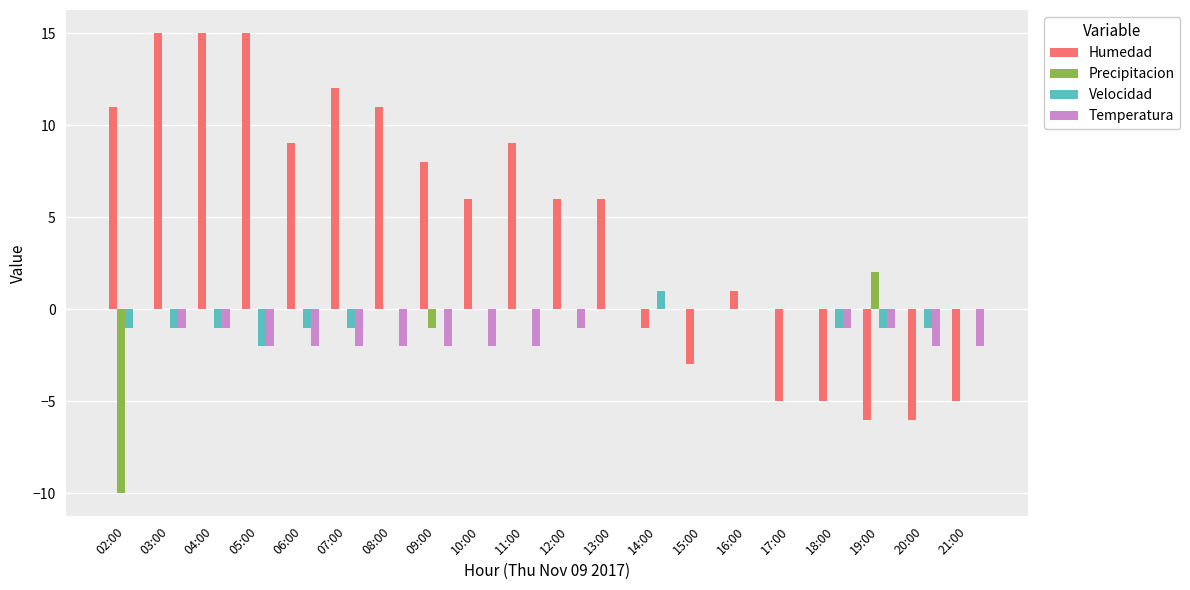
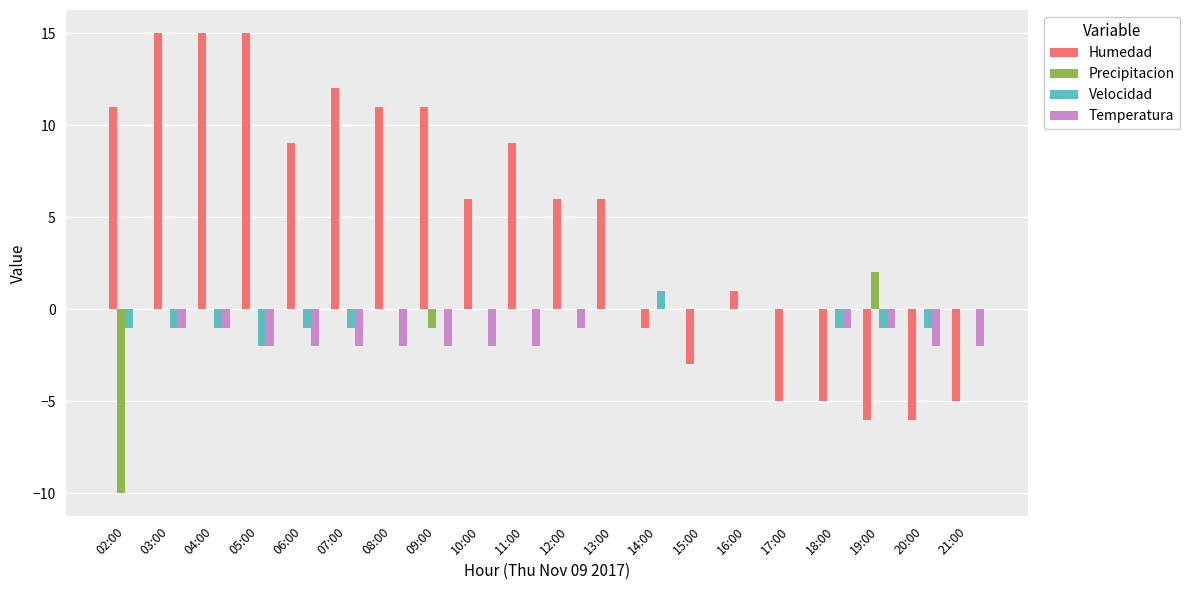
  {
    "Humedad": {
      "02:00": 11,
      "03:00": 15,
      "04:00": 15,
      "05:00": 15,
      "06:00": 9,
      "07:00": 12,
      "08:00": 11,
-     "09:00": 8,
+     "09:00": 11,
      "10:00": 6,
      "11:00": 9,
      "12:00": 6,
      "13:00": 6,
      "14:00": -1,
      "15:00": -3,
      "16:00": 1,
      "17:00": -5,
      "18:00": -5,
      "19:00": -6,
      "20:00": -6,
      "21:00": -5
    },
    "Precipitacion": {
      "02:00": -10,
      "03:00": 0,
      "04:00": 0,
      "05:00": 0,
      "06:00": 0,
      "07:00": 0,
      "08:00": 0,
      "09:00": -1,
      "10:00": 0,
      "11:00": 0,
      "12:00": 0,
      "13:00": 0,
      "14:00": 0,
      "15:00": 0,
      "16:00": 0,
      "17:00": 0,
      "18:00": 0,
      "19:00": 2,
      "20:00": 0,
      "21:00": 0
    },
    "Velocidad": {
      "02:00": -1,
      "03:00": -1,
      "04:00": -1,
      "05:00": -2,
      "06:00": -1,
      "07:00": -1,
      "08:00": 0,
      "09:00": 0,
      "10:00": 0,
      "11:00": 0,
      "12:00": 0,
      "13:00": 0,
      "14:00": 1,
      "15:00": 0,
      "16:00": 0,
      "17:00": 0,
      "18:00": -1,
      "19:00": -1,
      "20:00": -1,
      "21:00": 0
    },
    "Temperatura": {
      "02:00": 0,
      "03:00": -1,
      "04:00": -1,
      "05:00": -2,
      "06:00": -2,
      "07:00": -2,
      "08:00": -2,
      "09:00": -2,
      "10:00": -2,
      "11:00": -2,
      "12:00": -1,
      "13:00": 0,
      "14:00": 0,
      "15:00": 0,
      "16:00": 0,
      "17:00": 0,
      "18:00": -1,
      "19:00": -1,
      "20:00": -2,
      "21:00": -2
    }
  }
